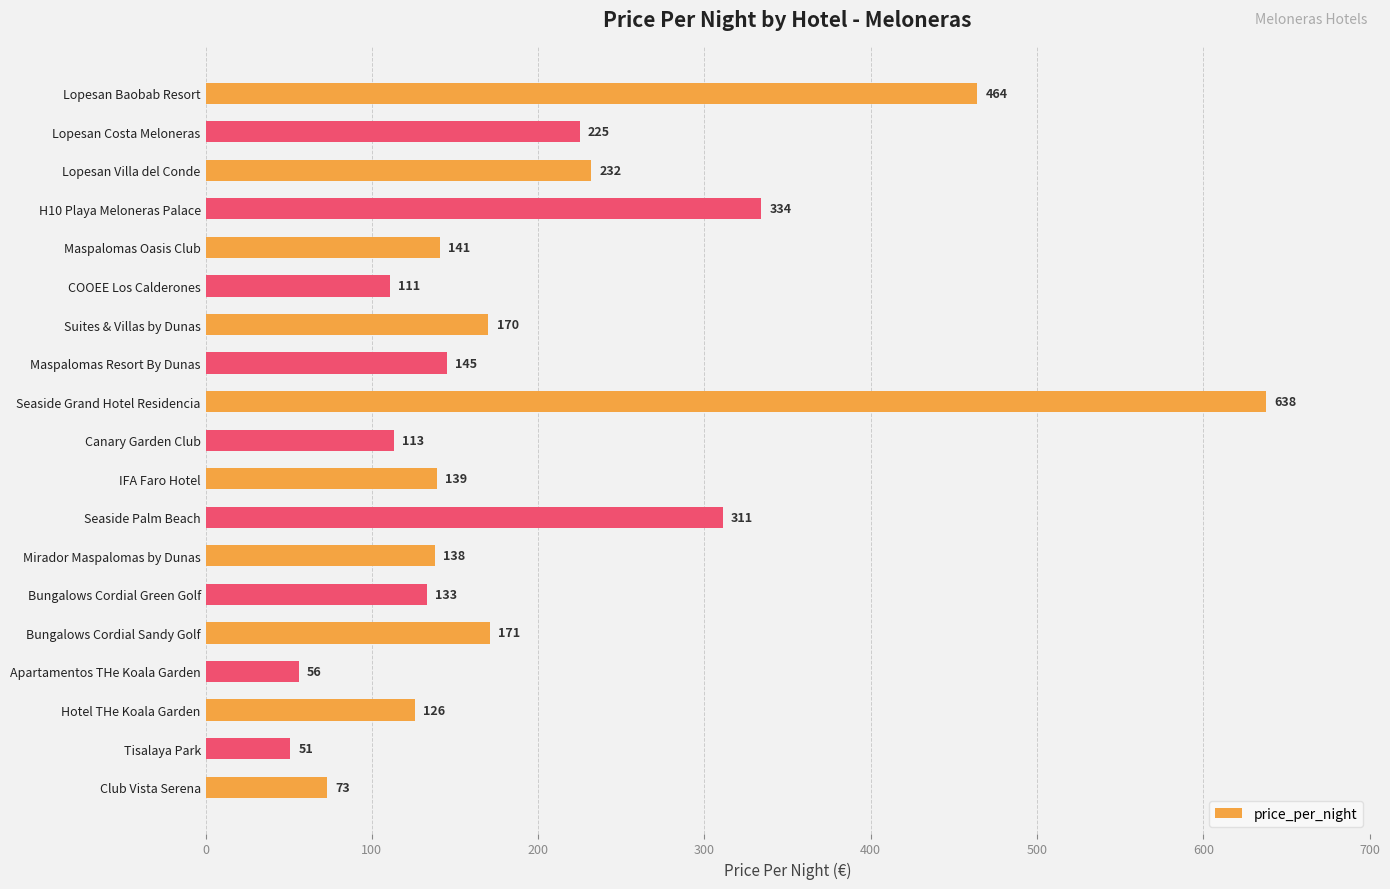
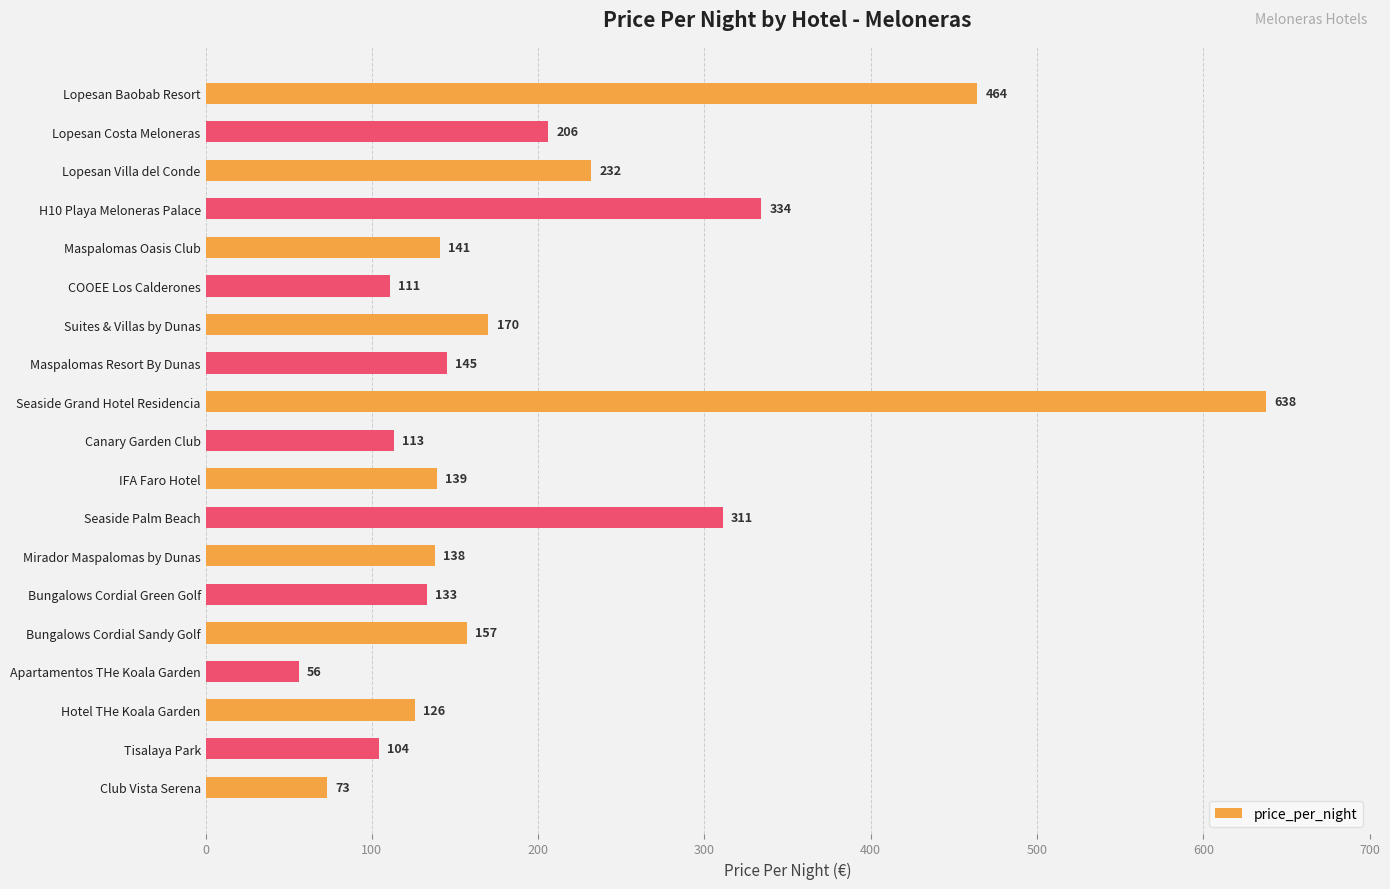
  {
    "Lopesan Baobab Resort": 464,
-   "Lopesan Costa Meloneras": 225,
+   "Lopesan Costa Meloneras": 206,
    "Lopesan Villa del Conde": 232,
    "H10 Playa Meloneras Palace": 334,
    "Maspalomas Oasis Club": 141,
    "COOEE Los Calderones": 111,
    "Suites & Villas by Dunas": 170,
    "Maspalomas Resort By Dunas": 145,
    "Seaside Grand Hotel Residencia": 638,
    "Canary Garden Club": 113,
    "IFA Faro Hotel": 139,
    "Seaside Palm Beach": 311,
    "Mirador Maspalomas by Dunas": 138,
    "Bungalows Cordial Green Golf": 133,
-   "Bungalows Cordial Sandy Golf": 171,
+   "Bungalows Cordial Sandy Golf": 157,
    "Apartamentos THe Koala Garden": 56,
    "Hotel THe Koala Garden": 126,
-   "Tisalaya Park": 51,
+   "Tisalaya Park": 104,
    "Club Vista Serena": 73
  }
